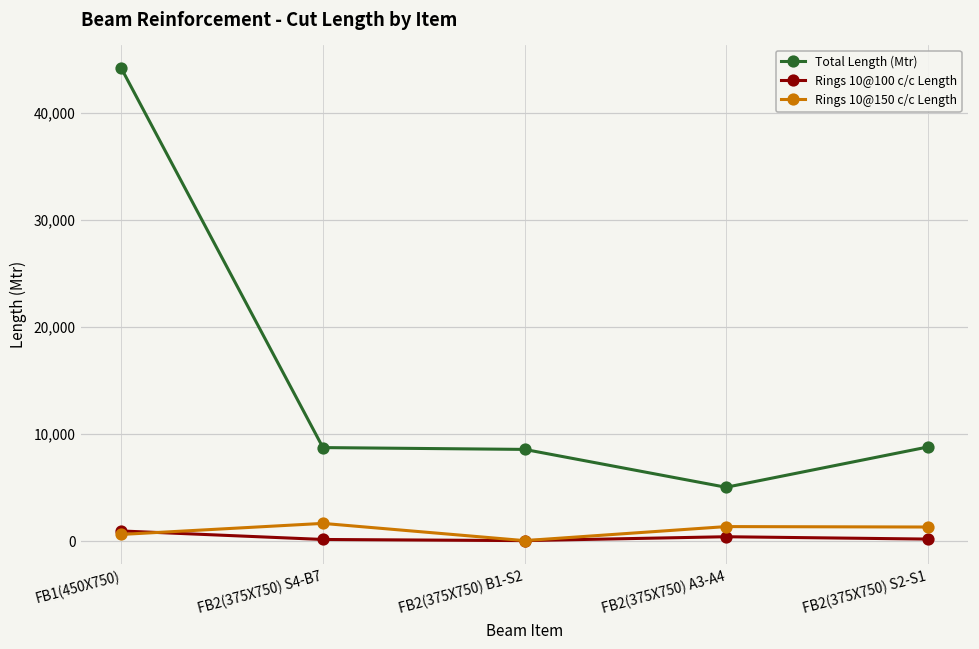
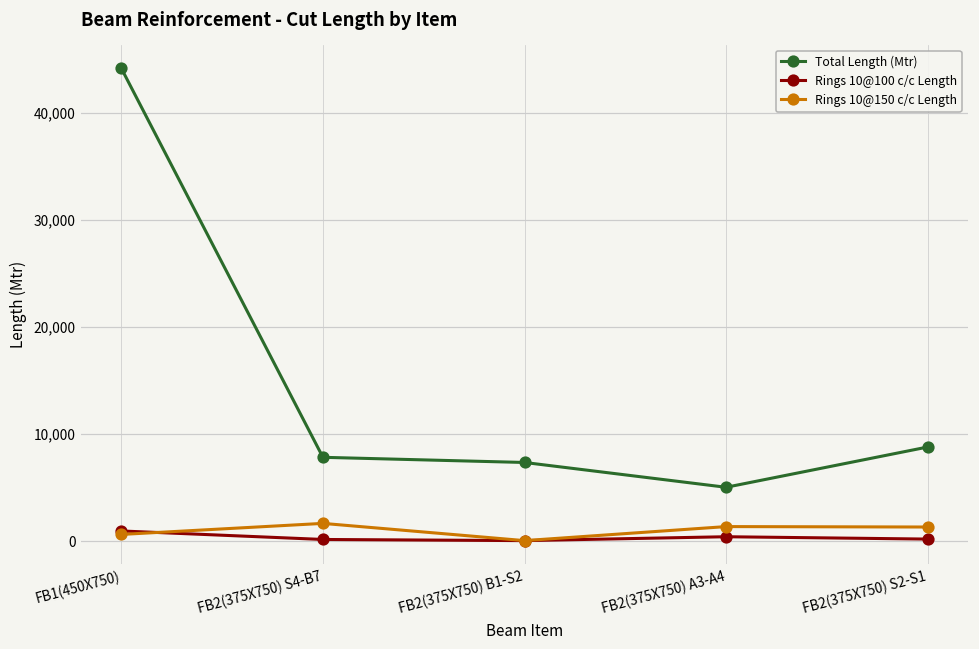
  {
    "Total Length (Mtr)": {
      "FB1(450X750)": "44,000",
-     "FB2(375X750) S4-B7": "9,000",
-     "FB2(375X750) B1-S2": "9,000",
+     "FB2(375X750) S4-B7": "8,000",
+     "FB2(375X750) B1-S2": "7,000",
      "FB2(375X750) A3-A4": "5,000",
      "FB2(375X750) S2-S1": "9,000"
    },
    "Rings 10@100 c/c Length": {
      "FB1(450X750)": "1,000",
      "FB2(375X750) S4-B7": "0",
      "FB2(375X750) A3-A4": "0",
      "FB2(375X750) S2-S1": "0"
    },
    "Rings 10@150 c/c Length": {
      "FB1(450X750)": "1,000",
      "FB2(375X750) S4-B7": "2,000",
      "FB2(375X750) A3-A4": "1,000",
      "FB2(375X750) S2-S1": "1,000"
    }
  }
